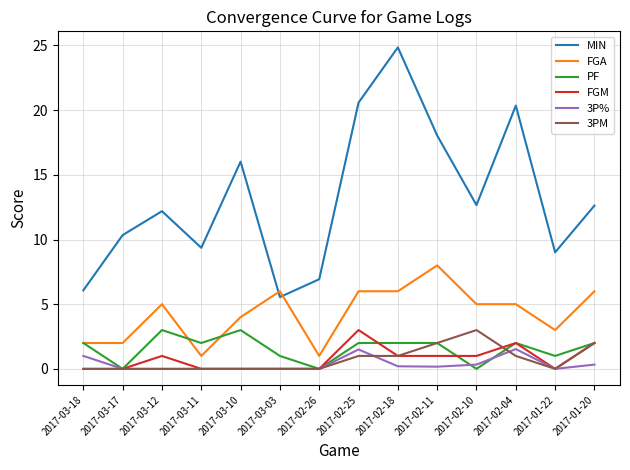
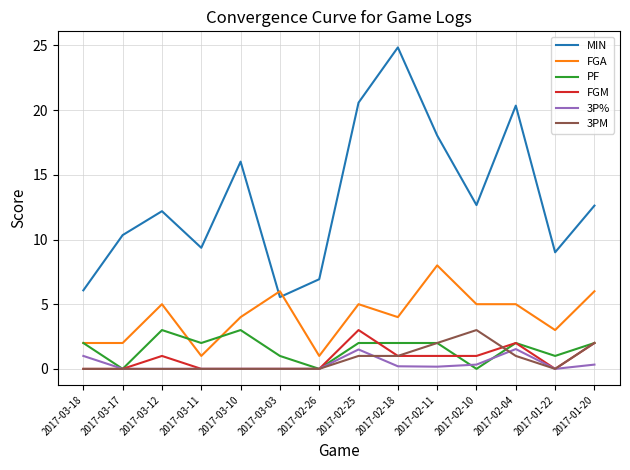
  {
    "MIN": {
      "2017-03-18": 6,
      "2017-03-17": 10.3,
      "2017-03-12": 12,
      "2017-03-11": 9.4,
      "2017-03-10": 16,
      "2017-03-03": 5.6,
      "2017-02-26": 7,
      "2017-02-25": 20.6,
      "2017-02-18": 25,
      "2017-02-11": 18,
      "2017-02-10": 12.7,
      "2017-02-04": 20.4,
      "2017-01-22": 9,
      "2017-01-20": 12.6
    },
    "FGA": {
      "2017-03-17": 2,
      "2017-03-12": 5,
      "2017-03-11": 1,
      "2017-03-10": 4,
      "2017-03-03": 6,
      "2017-02-26": 1,
-     "2017-02-25": 6,
-     "2017-02-18": 6,
+     "2017-02-25": 5,
+     "2017-02-18": 4,
      "2017-02-11": 8,
      "2017-02-10": 5,
      "2017-02-04": 5,
      "2017-01-22": 3,
      "2017-01-20": 6
    },
    "PF": {
      "2017-03-12": 3,
      "2017-03-11": 2,
      "2017-03-10": 3,
      "2017-03-03": 1,
      "2017-02-25": 2,
      "2017-02-18": 2,
      "2017-02-10": 0,
      "2017-01-22": 1
    },
    "FGM": {
      "2017-03-12": 1,
      "2017-02-25": 3,
      "2017-02-11": 1,
      "2017-02-10": 1
    },
    "3P%": {
      "2017-03-18": 1,
      "2017-02-25": 1.5,
      "2017-02-18": 0.2,
      "2017-02-11": 0,
      "2017-02-10": 0.3,
      "2017-02-04": 1.5,
      "2017-01-20": 0.3
    },
    "3PM": {
      "2017-02-25": 1,
      "2017-02-10": 3,
      "2017-02-04": 1
    }
  }
